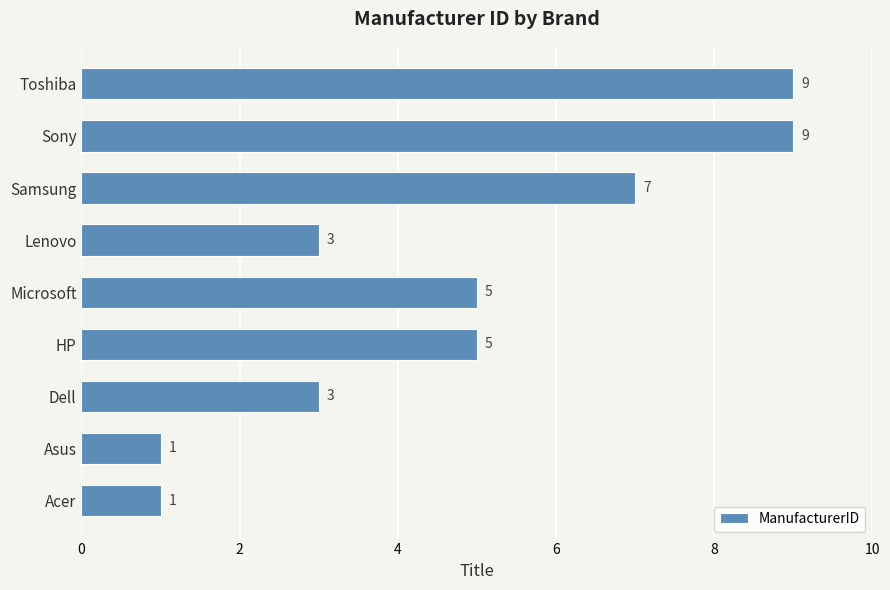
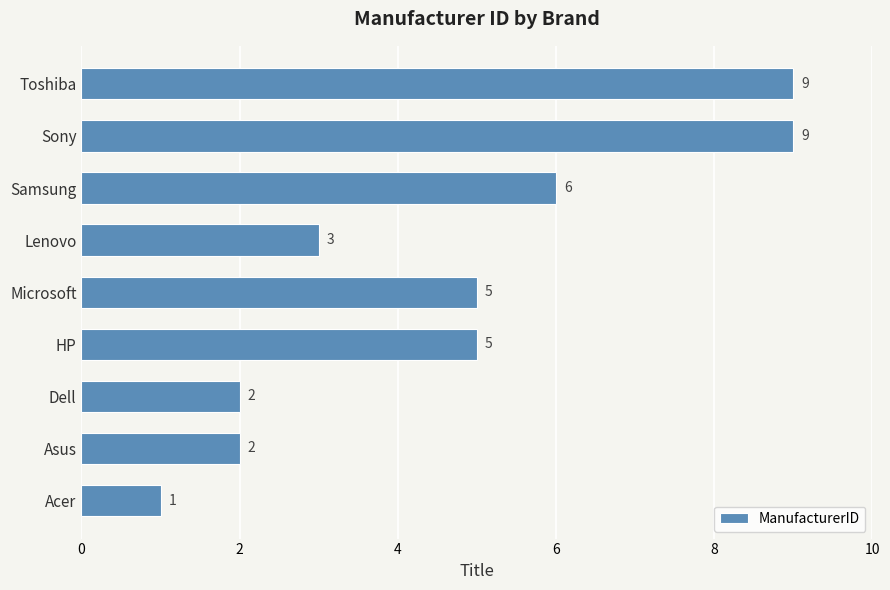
  {
    "Toshiba": 9,
    "Sony": 9,
-   "Samsung": 7,
+   "Samsung": 6,
    "Lenovo": 3,
    "Microsoft": 5,
    "HP": 5,
-   "Dell": 3,
-   "Asus": 1,
+   "Dell": 2,
+   "Asus": 2,
    "Acer": 1
  }
